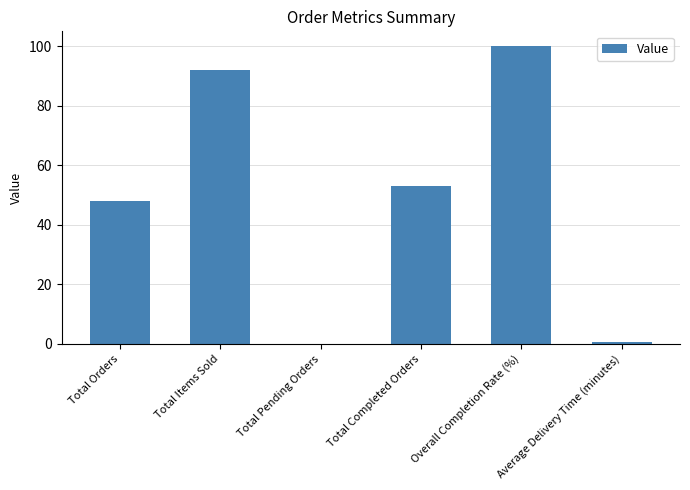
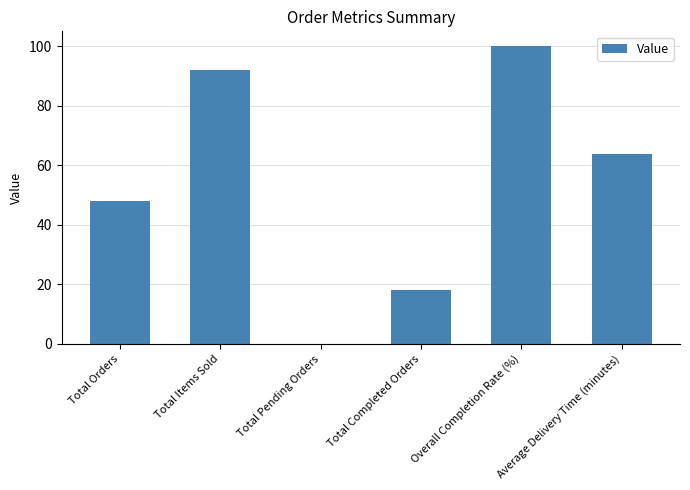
  {
    "Total Orders": 48,
    "Total Items Sold": 92,
    "Total Pending Orders": 0,
-   "Total Completed Orders": 53,
+   "Total Completed Orders": 18,
    "Overall Completion Rate (%)": 100,
-   "Average Delivery Time (minutes)": 1
+   "Average Delivery Time (minutes)": 64
  }
